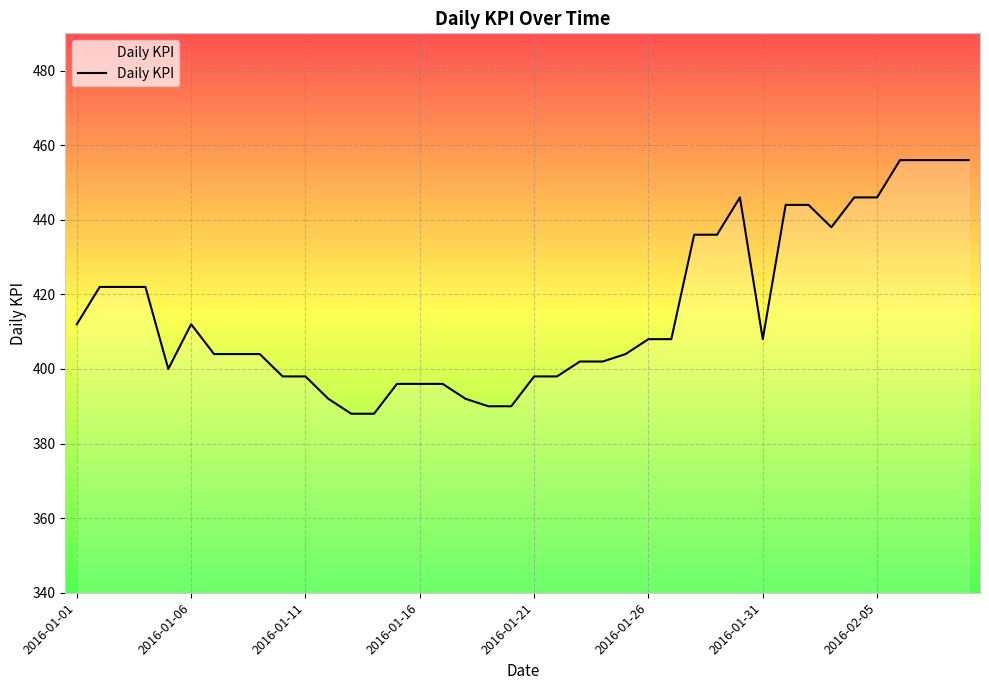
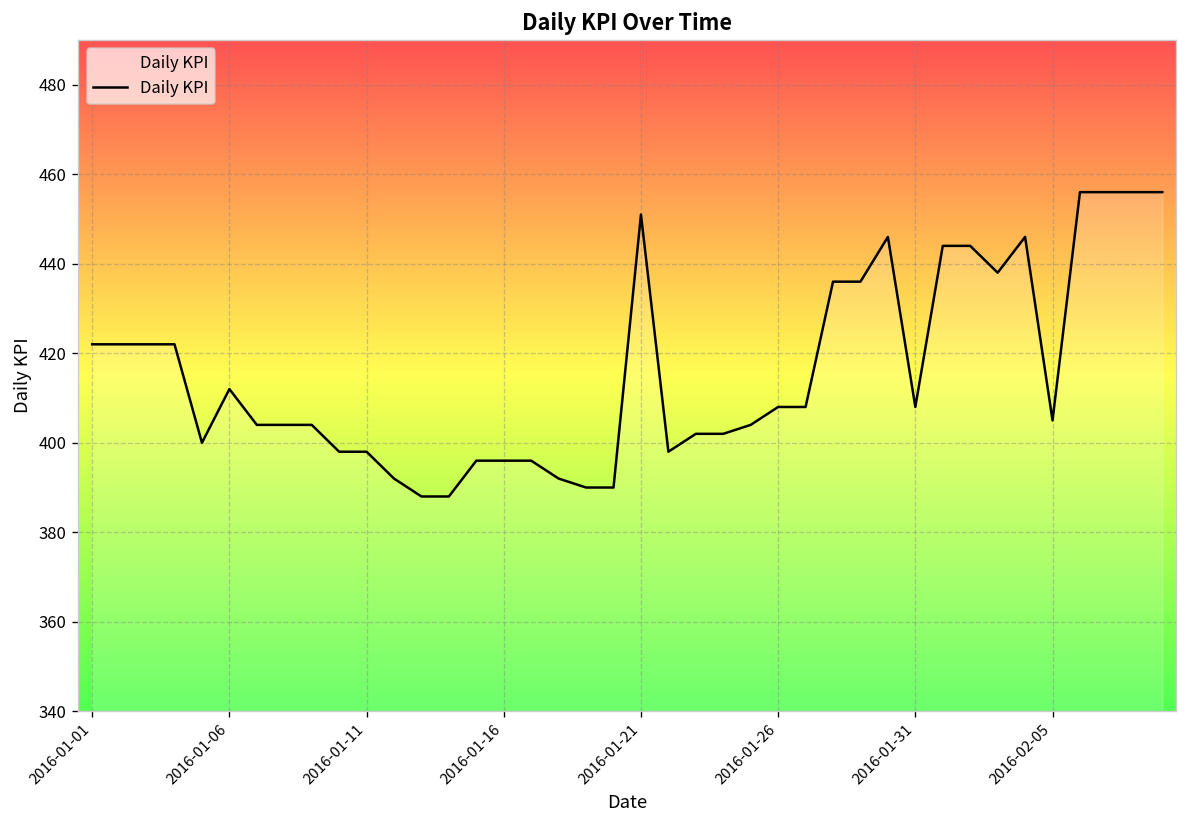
  {
-   "2016-01-01": 412,
+   "2016-01-01": 422,
    "2016-01-06": 412,
    "2016-01-11": 398,
    "2016-01-16": 396,
-   "2016-01-21": 398,
+   "2016-01-21": 451,
    "2016-01-26": 408,
    "2016-01-31": 408,
-   "2016-02-05": 446
+   "2016-02-05": 405
  }
